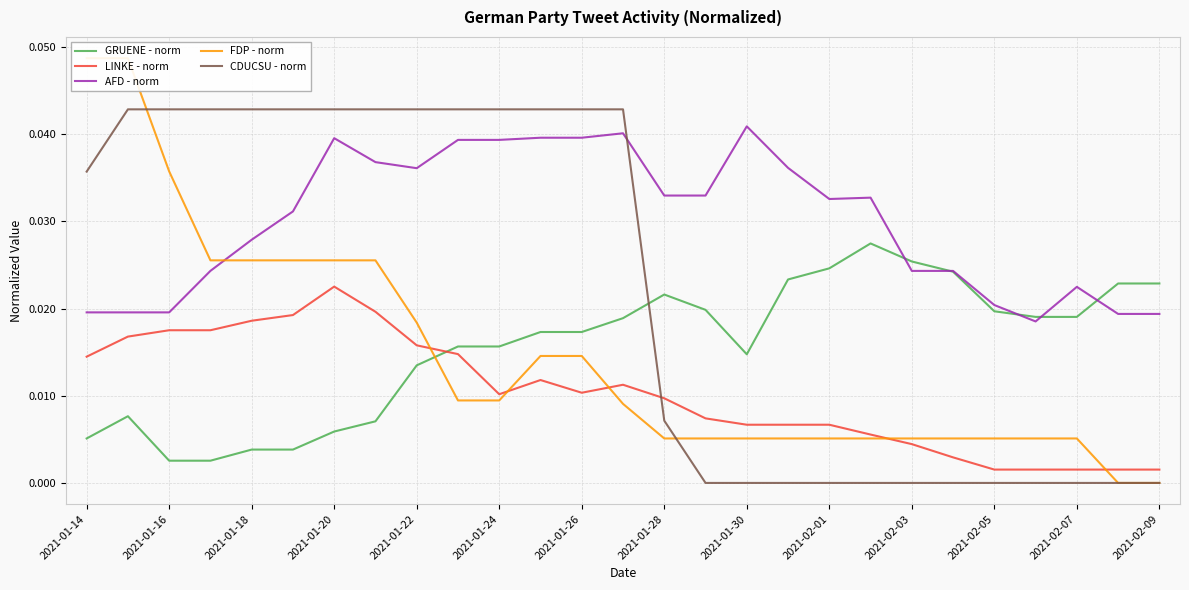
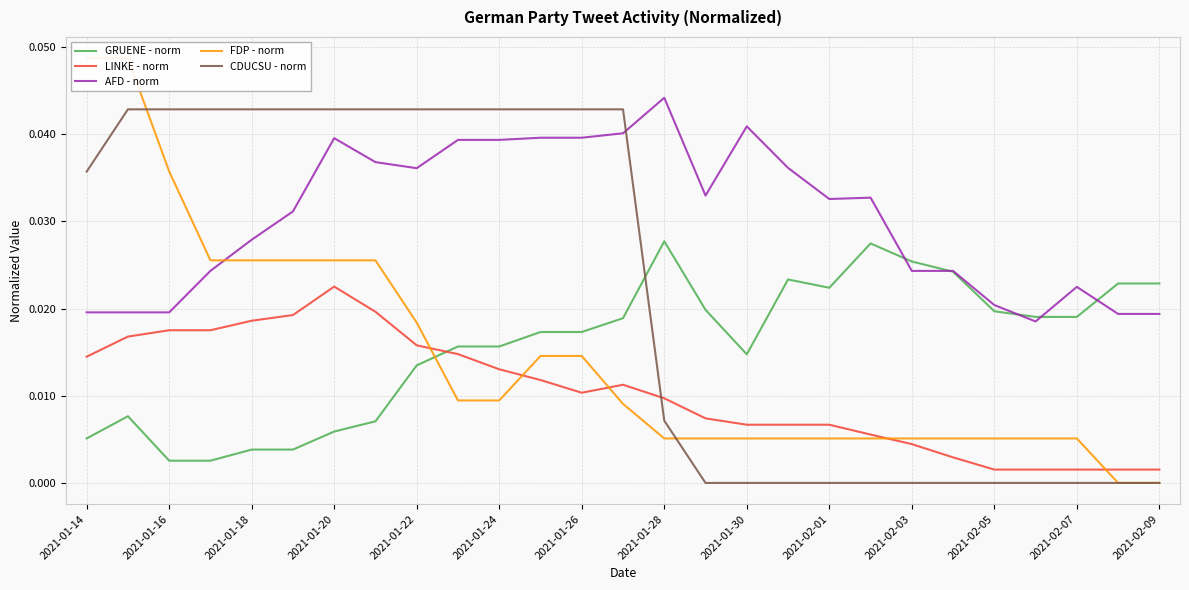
  {
    "GRUENE - norm": {
      "2021-01-14": 0.005,
      "2021-01-16": 0.003,
      "2021-01-18": 0.004,
      "2021-01-20": 0.006,
      "2021-01-22": 0.013,
      "2021-01-24": 0.016,
      "2021-01-26": 0.017,
-     "2021-01-28": 0.022,
+     "2021-01-28": 0.028,
      "2021-01-30": 0.015,
-     "2021-02-01": 0.025,
+     "2021-02-01": 0.022,
      "2021-02-03": 0.025,
      "2021-02-05": 0.020,
      "2021-02-07": 0.019,
      "2021-02-09": 0.023
    },
    "LINKE - norm": {
      "2021-01-14": 0.014,
      "2021-01-16": 0.018,
      "2021-01-18": 0.019,
      "2021-01-20": 0.023,
      "2021-01-22": 0.016,
-     "2021-01-24": 0.010,
+     "2021-01-24": 0.013,
      "2021-01-26": 0.010,
      "2021-01-28": 0.010,
      "2021-01-30": 0.007,
      "2021-02-01": 0.007,
      "2021-02-03": 0.004,
      "2021-02-05": 0.002,
      "2021-02-07": 0.002,
      "2021-02-09": 0.002
    },
    "AFD - norm": {
      "2021-01-14": 0.020,
      "2021-01-16": 0.020,
      "2021-01-18": 0.028,
      "2021-01-20": 0.040,
      "2021-01-22": 0.036,
      "2021-01-24": 0.039,
      "2021-01-26": 0.040,
-     "2021-01-28": 0.033,
+     "2021-01-28": 0.044,
      "2021-01-30": 0.041,
      "2021-02-01": 0.033,
      "2021-02-03": 0.024,
      "2021-02-05": 0.020,
      "2021-02-07": 0.022,
      "2021-02-09": 0.019
    },
    "FDP - norm": {
      "2021-01-16": 0.036,
      "2021-01-18": 0.026,
      "2021-01-20": 0.026,
      "2021-01-22": 0.018,
      "2021-01-24": 0.009,
      "2021-01-26": 0.015,
      "2021-01-28": 0.005,
      "2021-01-30": 0.005,
      "2021-02-01": 0.005,
      "2021-02-03": 0.005,
      "2021-02-05": 0.005,
      "2021-02-07": 0.005
    },
    "CDUCSU - norm": {
      "2021-01-14": 0.036,
      "2021-01-16": 0.043,
      "2021-01-18": 0.043,
      "2021-01-20": 0.043,
      "2021-01-22": 0.043,
      "2021-01-24": 0.043,
      "2021-01-26": 0.043,
      "2021-01-28": 0.007,
      "2021-01-30": 0.000,
      "2021-02-01": 0.000,
      "2021-02-03": 0.000,
      "2021-02-05": 0.000,
      "2021-02-07": 0.000
    }
  }
